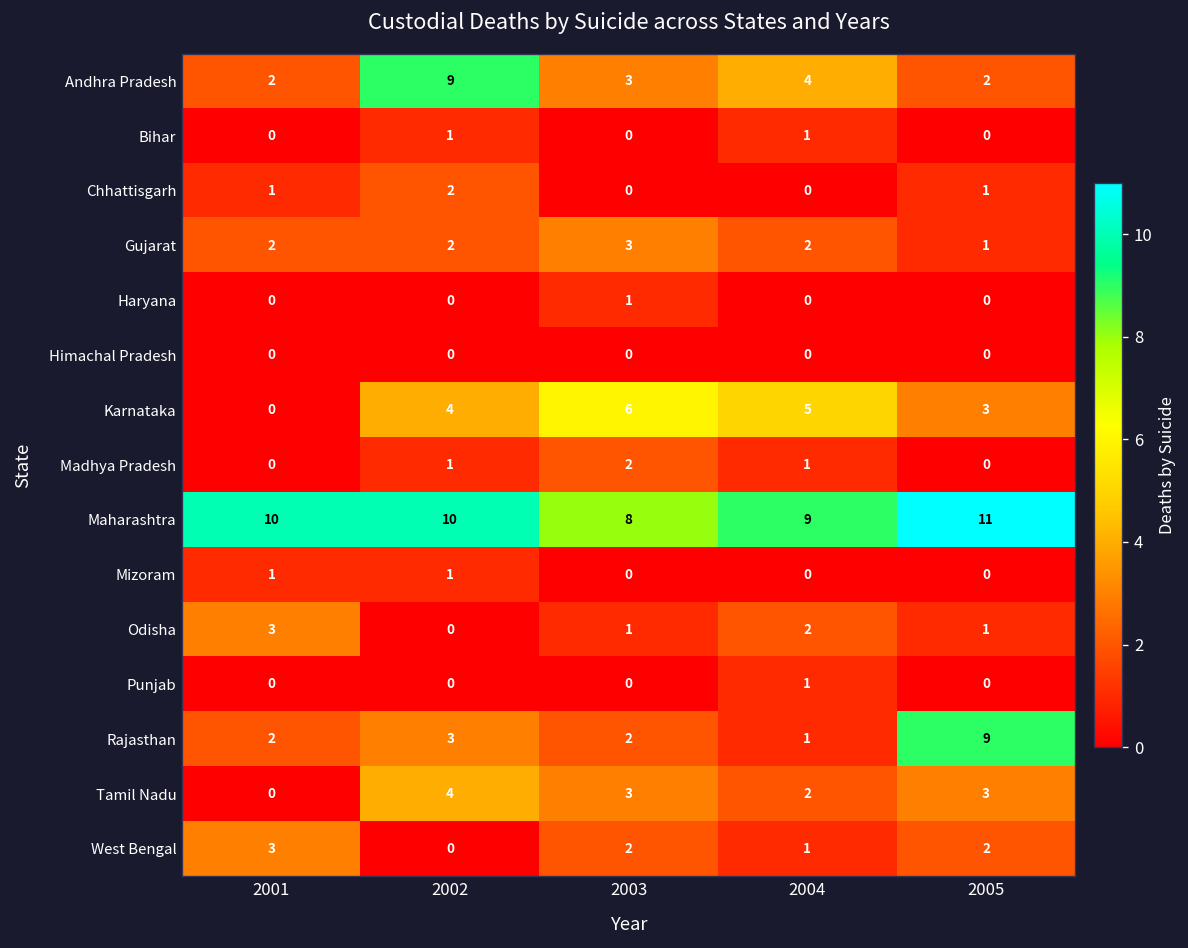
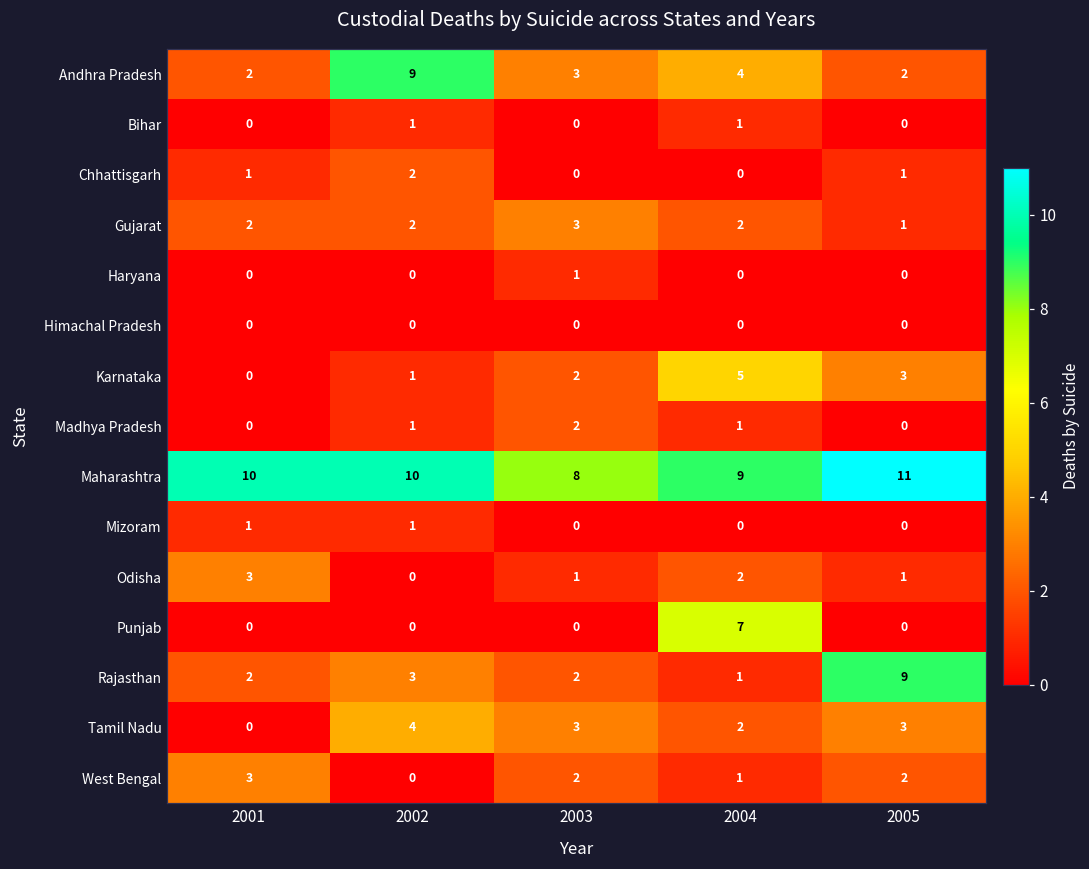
  {
    "Andhra Pradesh": {
      "2001": 2,
      "2002": 9,
      "2003": 3,
      "2004": 4,
      "2005": 2
    },
    "Bihar": {
      "2001": 0,
      "2002": 1,
      "2003": 0,
      "2004": 1,
      "2005": 0
    },
    "Chhattisgarh": {
      "2001": 1,
      "2002": 2,
      "2003": 0,
      "2004": 0,
      "2005": 1
    },
    "Gujarat": {
      "2001": 2,
      "2002": 2,
      "2003": 3,
      "2004": 2,
      "2005": 1
    },
    "Haryana": {
      "2001": 0,
      "2002": 0,
      "2003": 1,
      "2004": 0,
      "2005": 0
    },
    "Himachal Pradesh": {
      "2001": 0,
      "2002": 0,
      "2003": 0,
      "2004": 0,
      "2005": 0
    },
    "Karnataka": {
      "2001": 0,
-     "2002": 4,
-     "2003": 6,
+     "2002": 1,
+     "2003": 2,
      "2004": 5,
      "2005": 3
    },
    "Madhya Pradesh": {
      "2001": 0,
      "2002": 1,
      "2003": 2,
      "2004": 1,
      "2005": 0
    },
    "Maharashtra": {
      "2001": 10,
      "2002": 10,
      "2003": 8,
      "2004": 9,
      "2005": 11
    },
    "Mizoram": {
      "2001": 1,
      "2002": 1,
      "2003": 0,
      "2004": 0,
      "2005": 0
    },
    "Odisha": {
      "2001": 3,
      "2002": 0,
      "2003": 1,
      "2004": 2,
      "2005": 1
    },
    "Punjab": {
      "2001": 0,
      "2002": 0,
      "2003": 0,
-     "2004": 1,
+     "2004": 7,
      "2005": 0
    },
    "Rajasthan": {
      "2001": 2,
      "2002": 3,
      "2003": 2,
      "2004": 1,
      "2005": 9
    },
    "Tamil Nadu": {
      "2001": 0,
      "2002": 4,
      "2003": 3,
      "2004": 2,
      "2005": 3
    },
    "West Bengal": {
      "2001": 3,
      "2002": 0,
      "2003": 2,
      "2004": 1,
      "2005": 2
    }
  }
